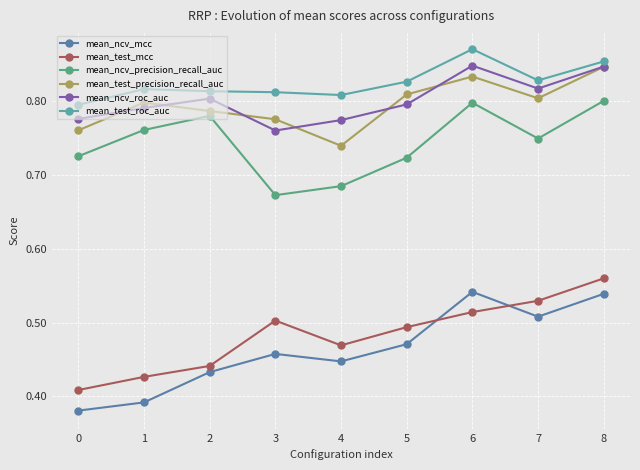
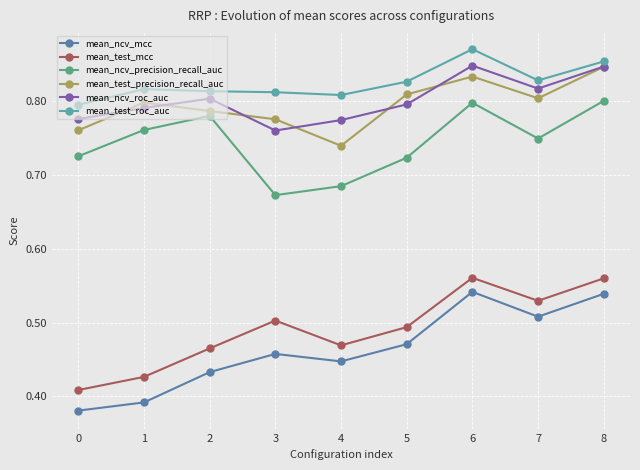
  {
    "mean_test_mcc": {
      "0": 0.41,
      "1": 0.43,
-     "2": 0.44,
+     "2": 0.47,
      "3": 0.50,
      "4": 0.47,
      "5": 0.49,
-     "6": 0.51,
+     "6": 0.56,
      "7": 0.53,
      "8": 0.56
    },
    "mean_test_precision_recall_auc": {
      "0": 0.76,
      "3": 0.78,
      "4": 0.74,
      "5": 0.81,
      "6": 0.83,
      "7": 0.80
    }
  }
